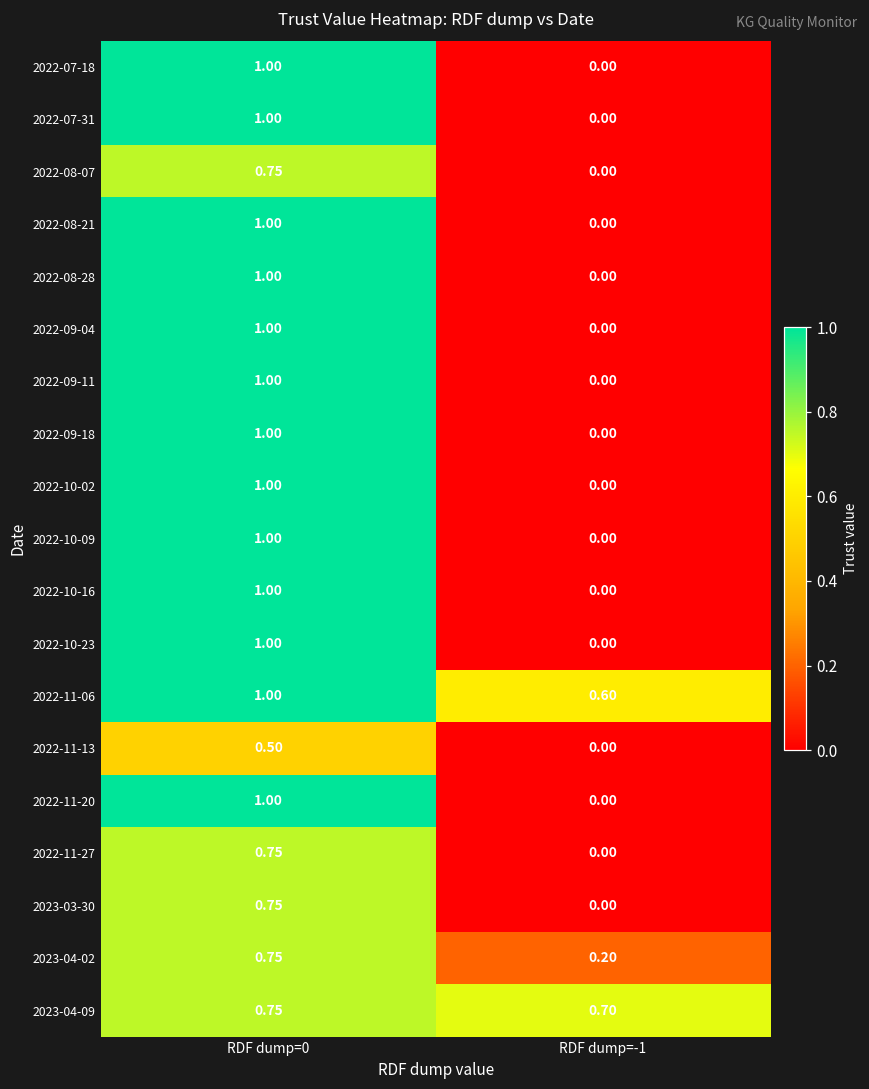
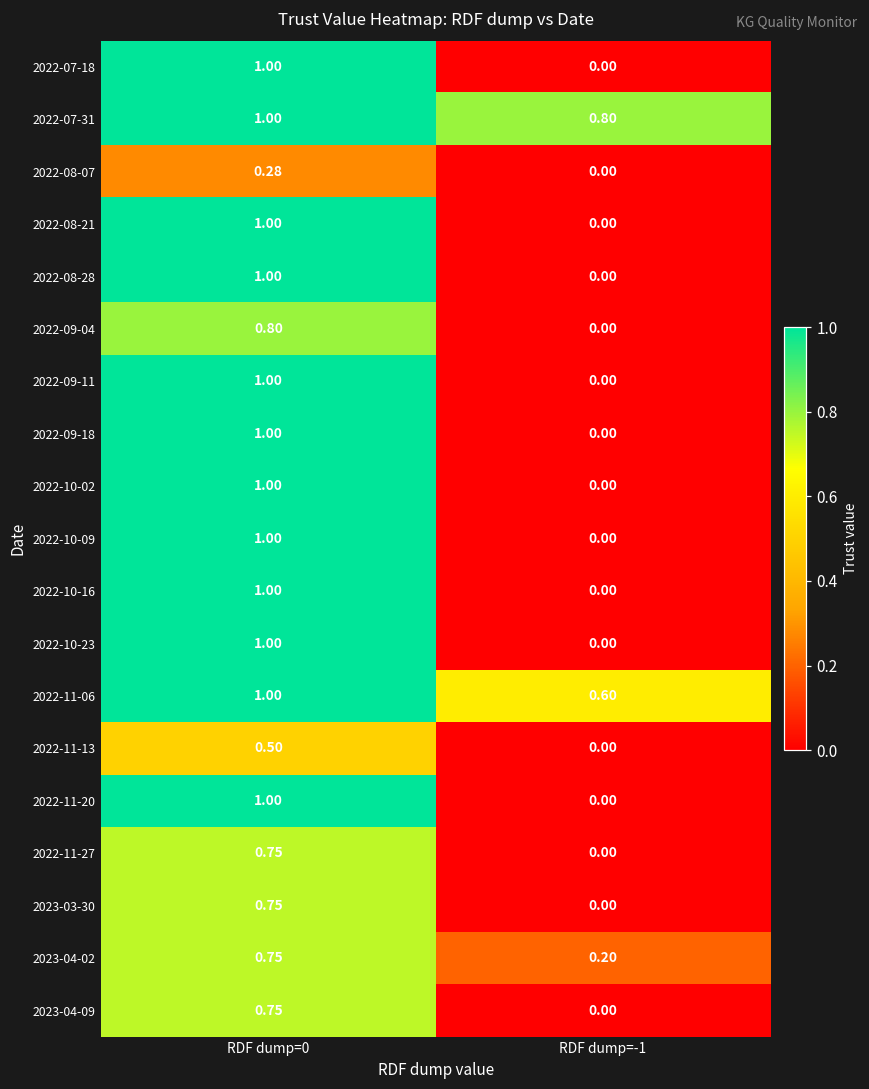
  {
    "2022-07-18": {
      "RDF dump=0": 1.00,
      "RDF dump=-1": 0.00
    },
    "2022-07-31": {
      "RDF dump=0": 1.00,
-     "RDF dump=-1": 0.00
+     "RDF dump=-1": 0.80
    },
    "2022-08-07": {
-     "RDF dump=0": 0.75,
+     "RDF dump=0": 0.28,
      "RDF dump=-1": 0.00
    },
    "2022-08-21": {
      "RDF dump=0": 1.00,
      "RDF dump=-1": 0.00
    },
    "2022-08-28": {
      "RDF dump=0": 1.00,
      "RDF dump=-1": 0.00
    },
    "2022-09-04": {
-     "RDF dump=0": 1.00,
+     "RDF dump=0": 0.80,
      "RDF dump=-1": 0.00
    },
    "2022-09-11": {
      "RDF dump=0": 1.00,
      "RDF dump=-1": 0.00
    },
    "2022-09-18": {
      "RDF dump=0": 1.00,
      "RDF dump=-1": 0.00
    },
    "2022-10-02": {
      "RDF dump=0": 1.00,
      "RDF dump=-1": 0.00
    },
    "2022-10-09": {
      "RDF dump=0": 1.00,
      "RDF dump=-1": 0.00
    },
    "2022-10-16": {
      "RDF dump=0": 1.00,
      "RDF dump=-1": 0.00
    },
    "2022-10-23": {
      "RDF dump=0": 1.00,
      "RDF dump=-1": 0.00
    },
    "2022-11-06": {
      "RDF dump=0": 1.00,
      "RDF dump=-1": 0.60
    },
    "2022-11-13": {
      "RDF dump=0": 0.50,
      "RDF dump=-1": 0.00
    },
    "2022-11-20": {
      "RDF dump=0": 1.00,
      "RDF dump=-1": 0.00
    },
    "2022-11-27": {
      "RDF dump=0": 0.75,
      "RDF dump=-1": 0.00
    },
    "2023-03-30": {
      "RDF dump=0": 0.75,
      "RDF dump=-1": 0.00
    },
    "2023-04-02": {
      "RDF dump=0": 0.75,
      "RDF dump=-1": 0.20
    },
    "2023-04-09": {
      "RDF dump=0": 0.75,
-     "RDF dump=-1": 0.70
+     "RDF dump=-1": 0.00
    }
  }
